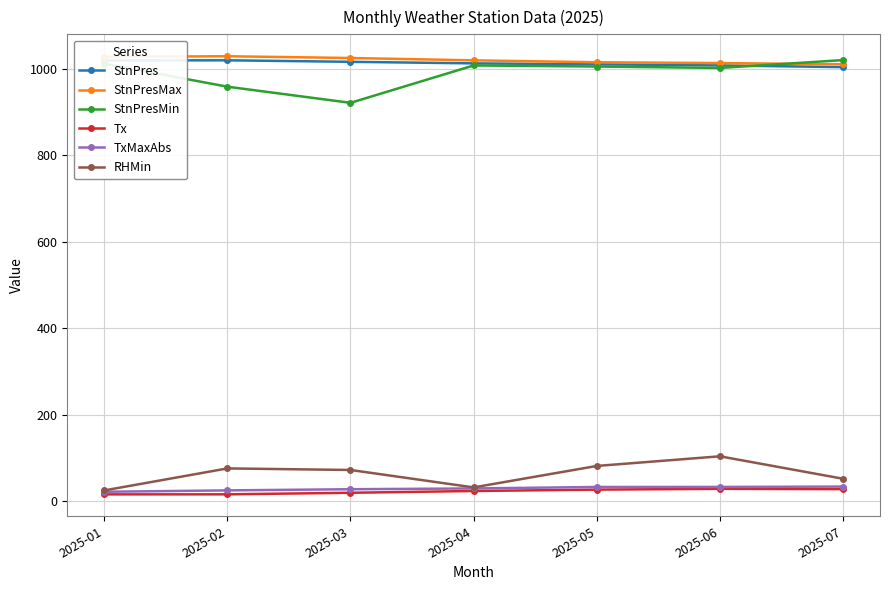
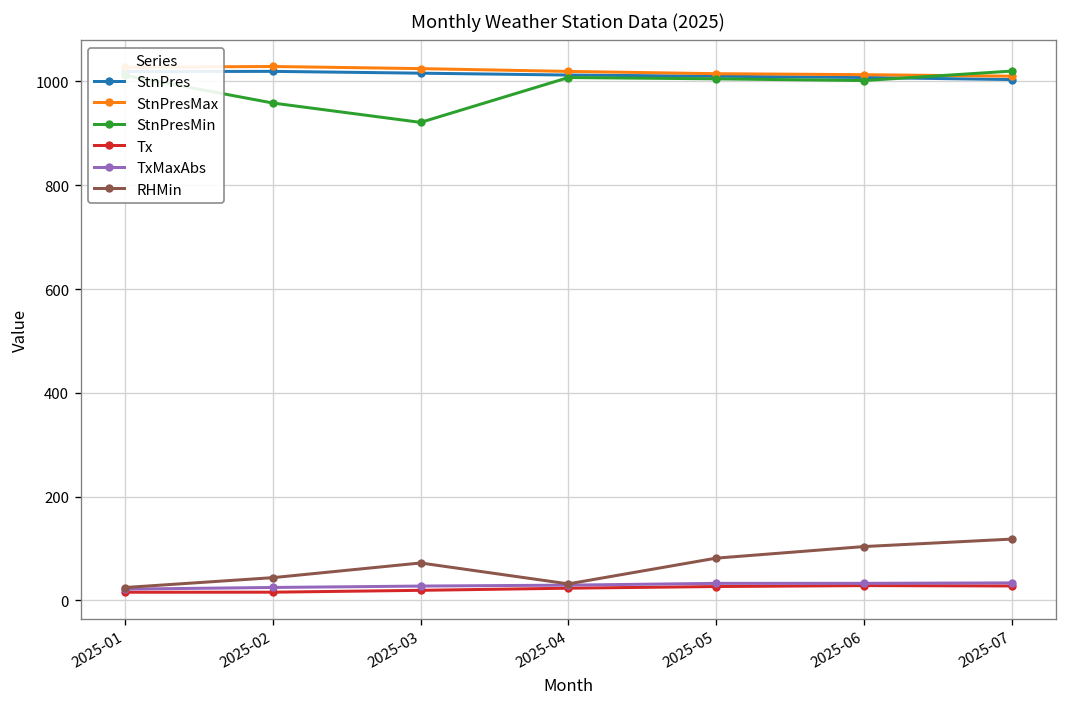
  {
    "StnPres": {
      "2025-02": 1020,
      "2025-03": 1020,
      "2025-07": 1000
    },
    "StnPresMax": {
      "2025-02": 1030,
      "2025-03": 1020,
      "2025-04": 1020,
      "2025-07": 1010
    },
    "StnPresMin": {
      "2025-02": 960,
      "2025-03": 920,
      "2025-06": 1000,
      "2025-07": 1020
    },
    "Tx": {
      "2025-01": 20,
      "2025-02": 20,
      "2025-03": 20,
      "2025-04": 20,
      "2025-05": 30
    },
    "TxMaxAbs": {
      "2025-02": 30,
      "2025-03": 30,
      "2025-05": 30
    },
    "RHMin": {
-     "2025-02": 80,
+     "2025-02": 40,
      "2025-03": 70,
      "2025-05": 80,
      "2025-06": 100,
-     "2025-07": 50
+     "2025-07": 120
    }
  }
